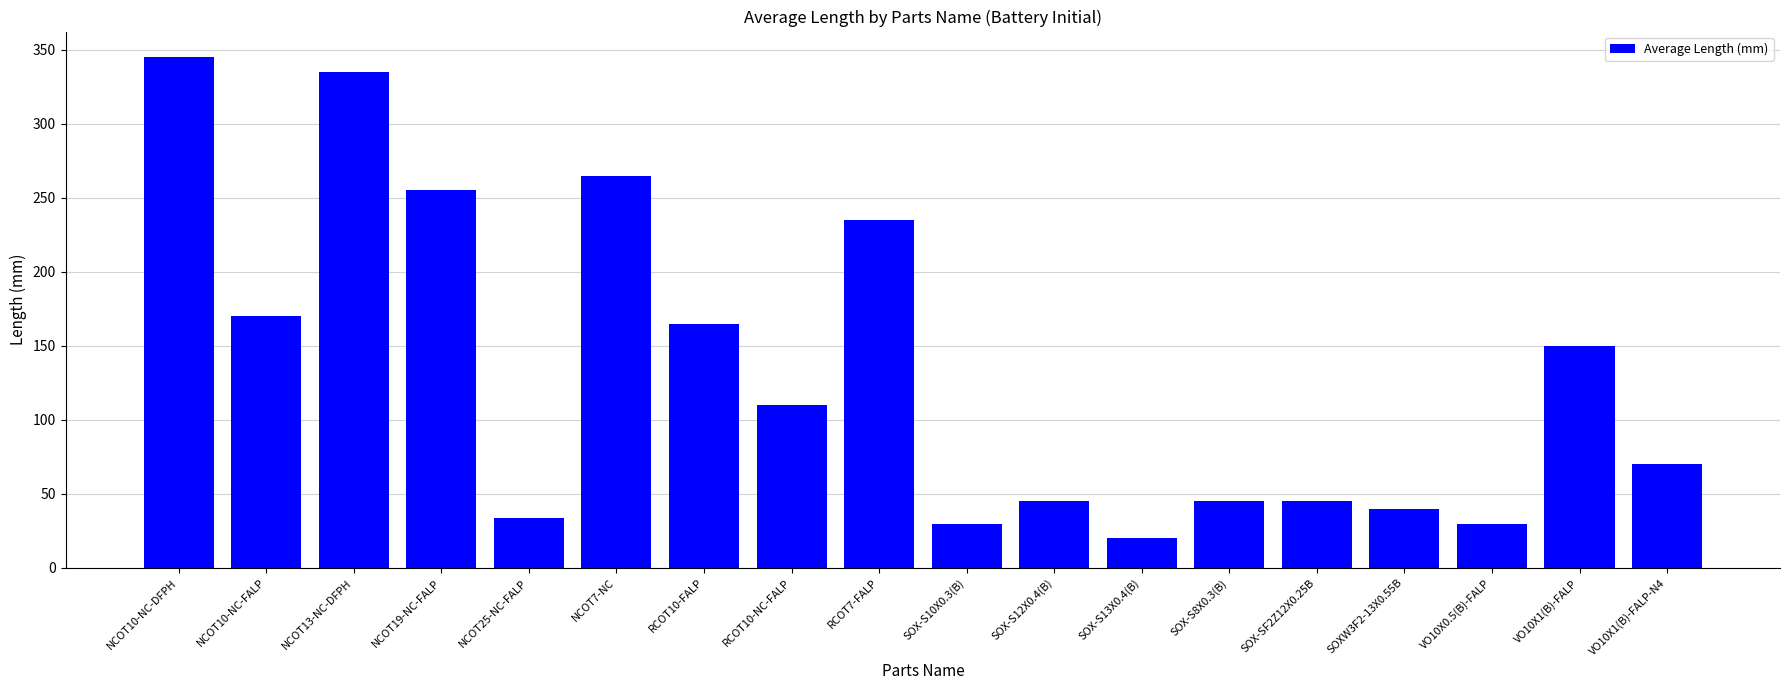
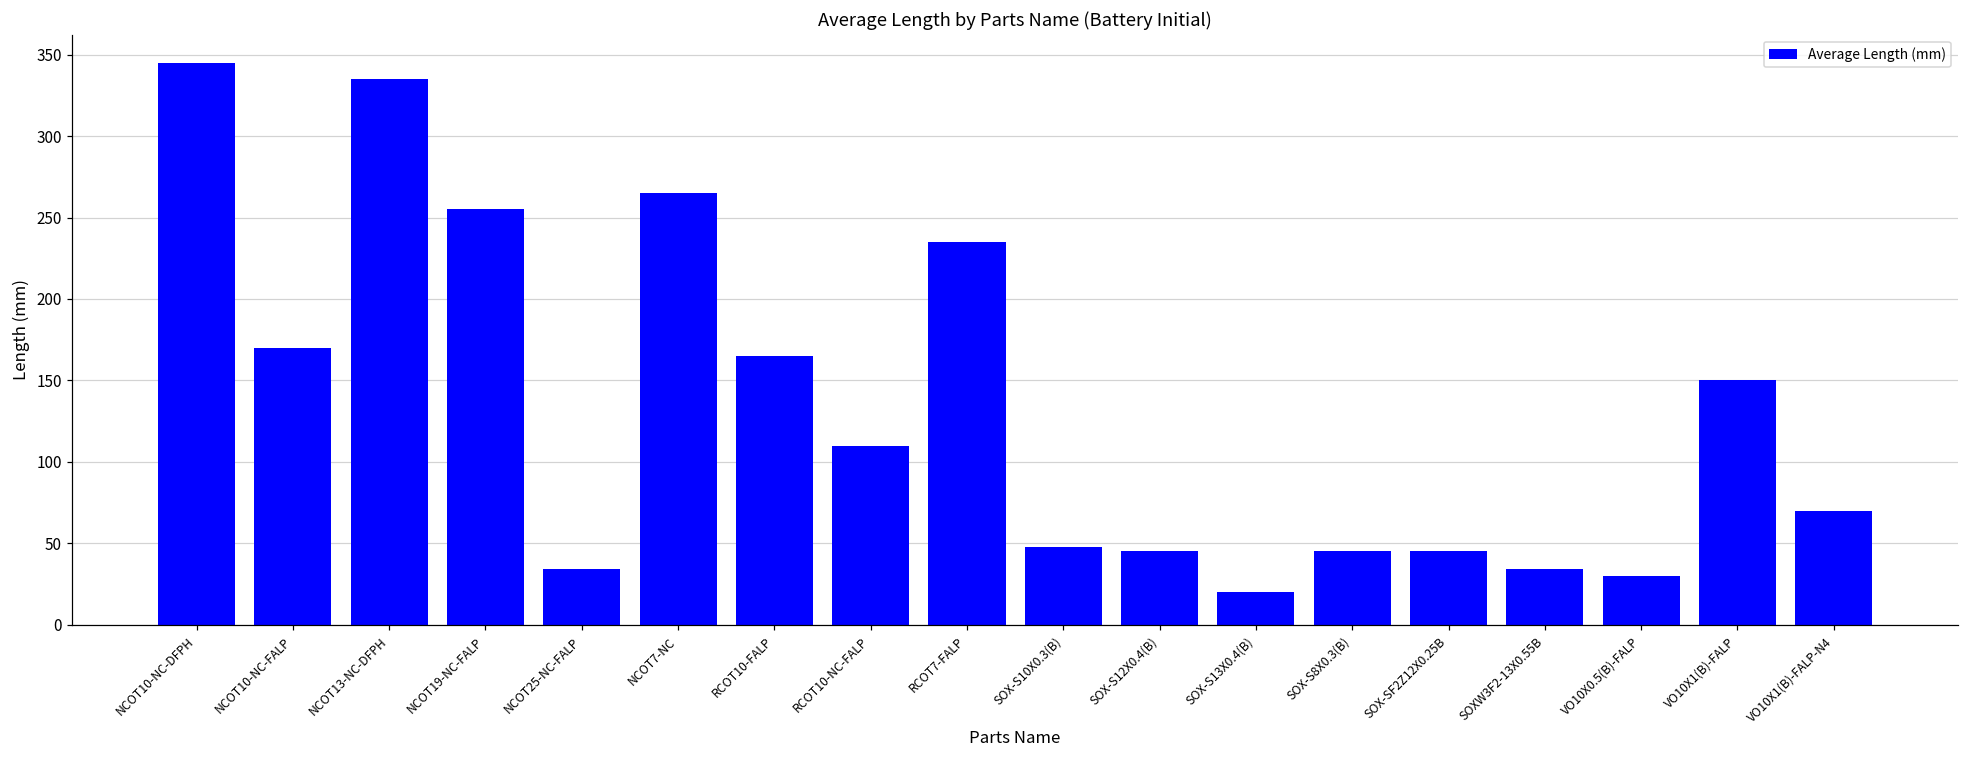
  {
    "NCOT10-NC-DFPH": 345,
    "NCOT10-NC-FALP": 170,
    "NCOT13-NC-DFPH": 335,
    "NCOT19-NC-FALP": 255,
    "NCOT25-NC-FALP": 34,
    "NCOT7-NC": 265,
    "RCOT10-FALP": 165,
    "RCOT10-NC-FALP": 110,
    "RCOT7-FALP": 235,
-   "SOX-S10X0.3(B)": 30,
+   "SOX-S10X0.3(B)": 48,
    "SOX-S12X0.4(B)": 45,
    "SOX-S13X0.4(B)": 20,
    "SOX-S8X0.3(B)": 45,
    "SOX-SF2Z12X0.25B": 45,
-   "SOXW3F2-13X0.55B": 40,
+   "SOXW3F2-13X0.55B": 34,
    "VO10X0.5(B)-FALP": 30,
    "VO10X1(B)-FALP": 150,
    "VO10X1(B)-FALP-N4": 70
  }
